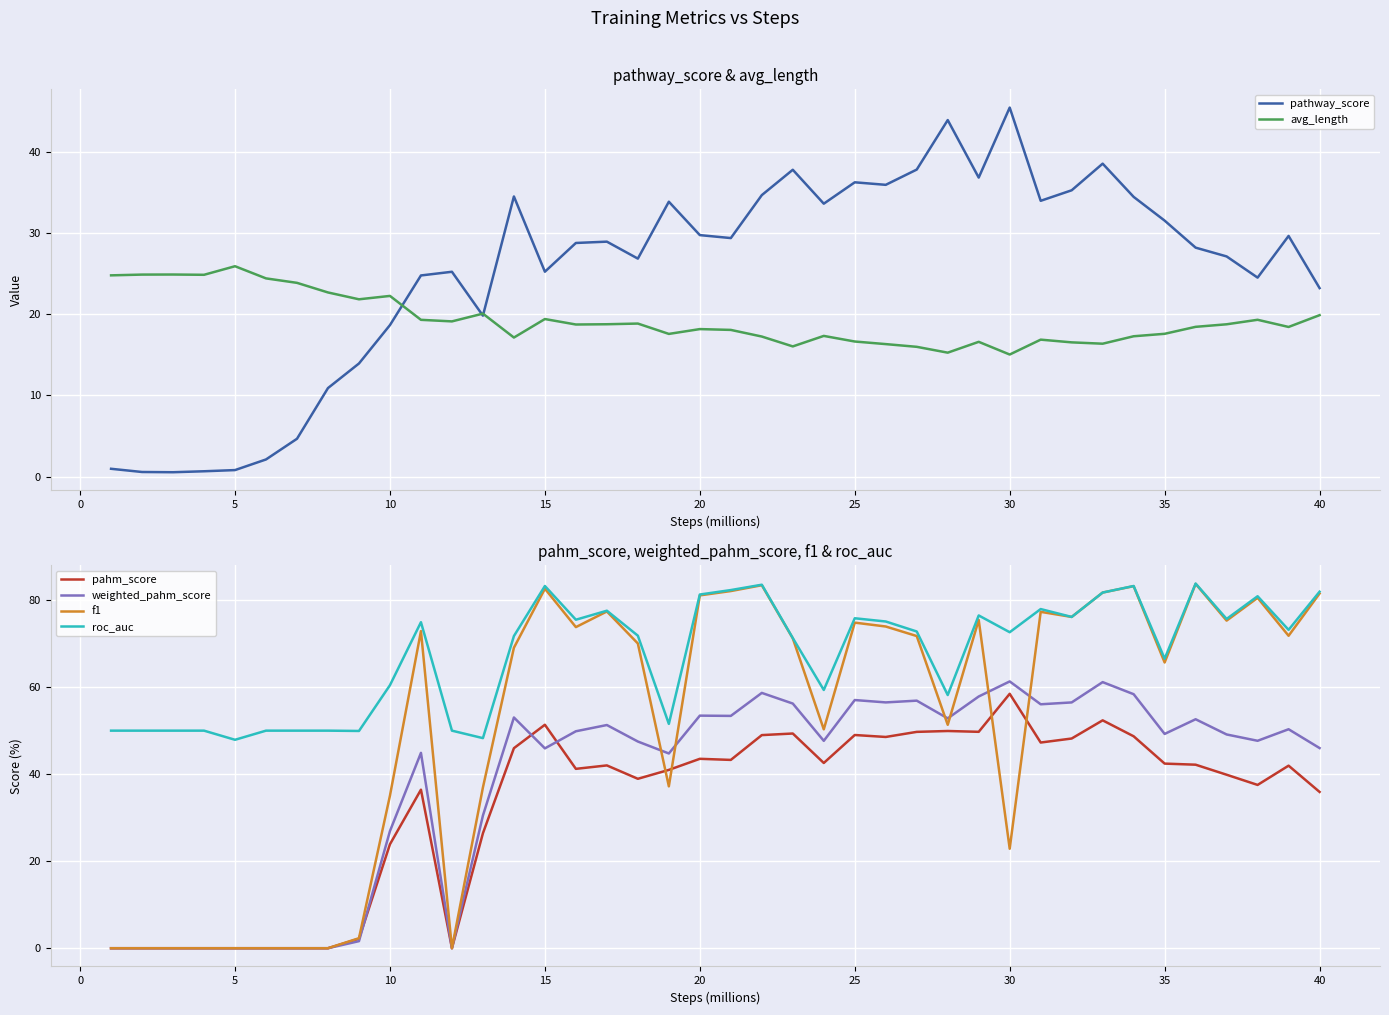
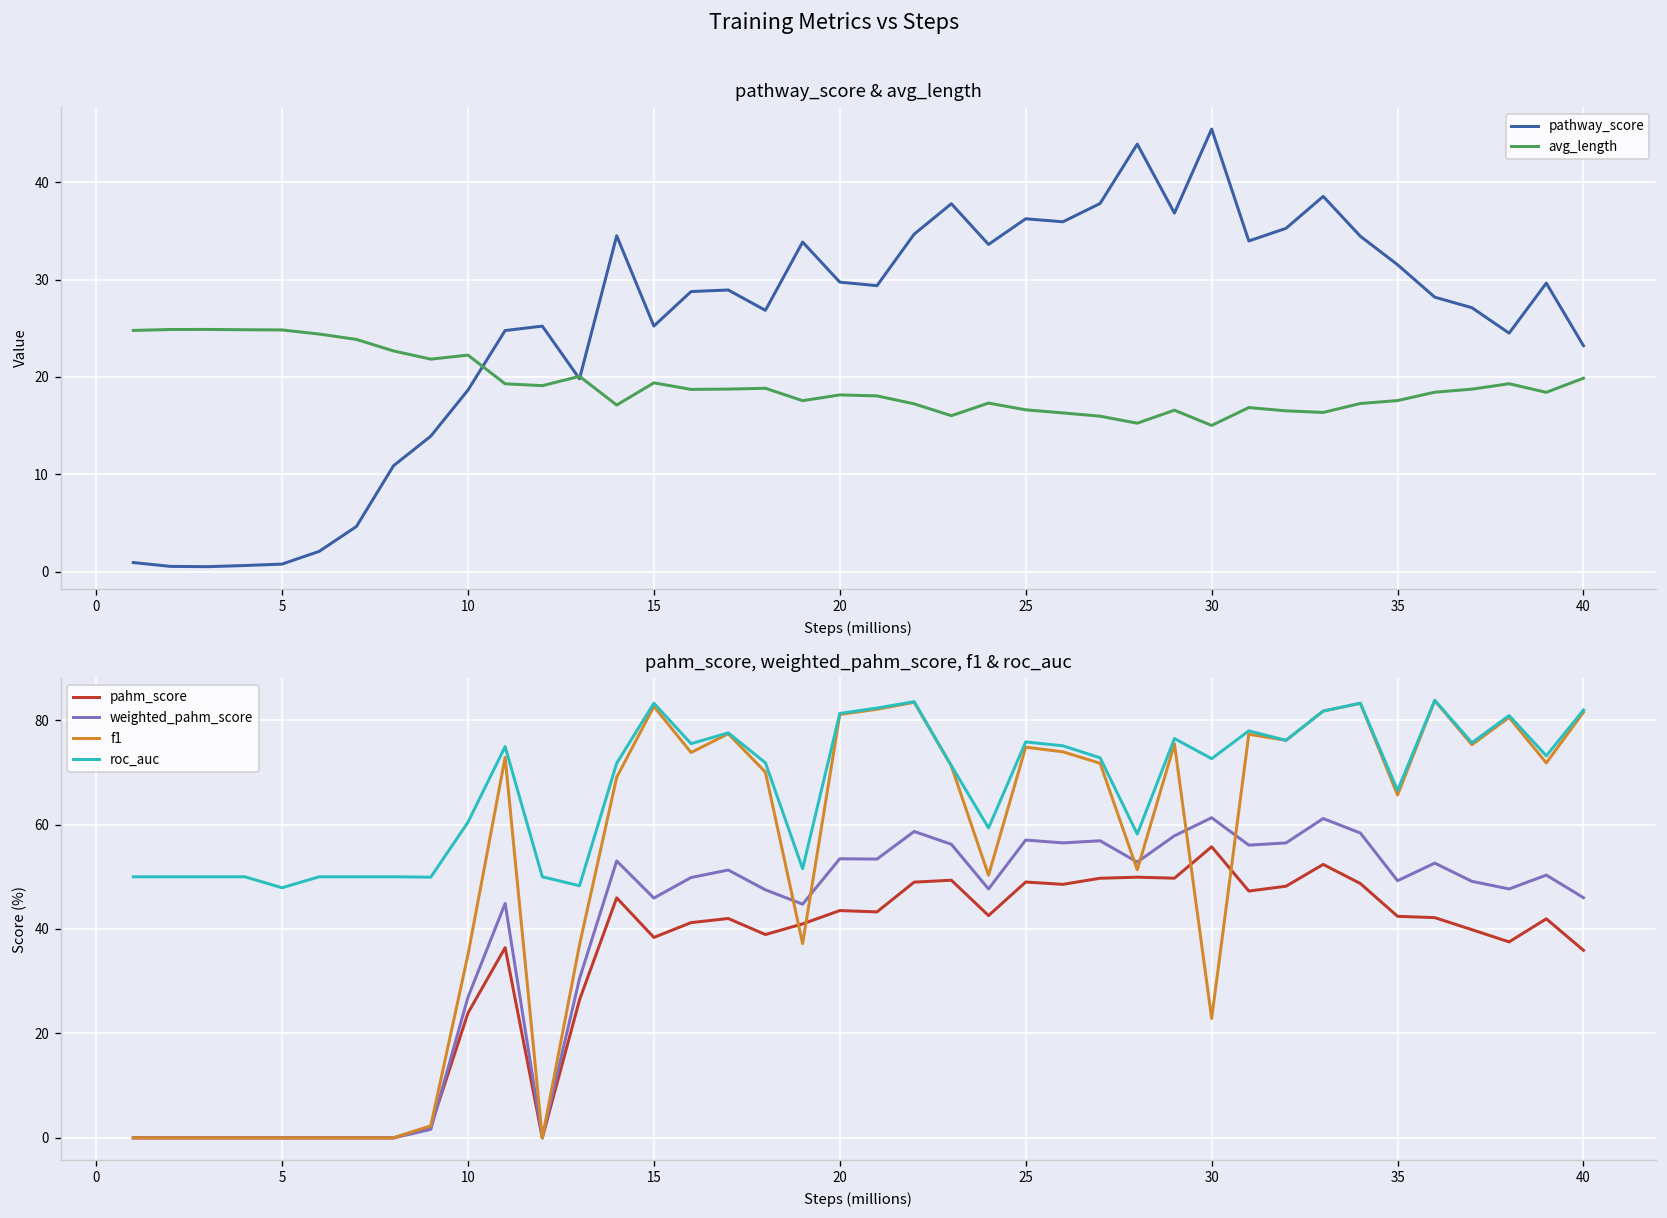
  {
    "pathway_score & avg_length": {
      "pathway_score": {
        "5": 1,
        "10": 19,
        "15": 25,
        "20": 30,
        "25": 36,
        "30": 45,
        "35": 32,
        "40": 23
      },
      "avg_length": {
-       "5": 26,
+       "5": 25,
        "10": 22,
        "15": 19,
        "20": 18,
        "25": 17,
        "30": 15,
        "35": 18,
        "40": 20
      }
    },
    "pahm_score, weighted_pahm_score, f1 & roc_auc": {
      "pahm_score": {
        "10": 24,
-       "15": 51,
+       "15": 38,
        "20": 44,
        "25": 49,
-       "30": 58,
+       "30": 56,
        "35": 42,
        "40": 36
      },
      "weighted_pahm_score": {
        "10": 27,
        "15": 46,
        "20": 53,
        "25": 57,
        "30": 61,
        "35": 49,
        "40": 46
      },
      "f1": {
        "10": 35,
        "15": 83,
        "25": 75,
        "30": 23,
        "35": 66
      },
      "roc_auc": {
        "5": 48,
        "10": 60,
        "15": 83,
        "25": 76,
        "30": 73,
        "35": 67
      }
    }
  }
